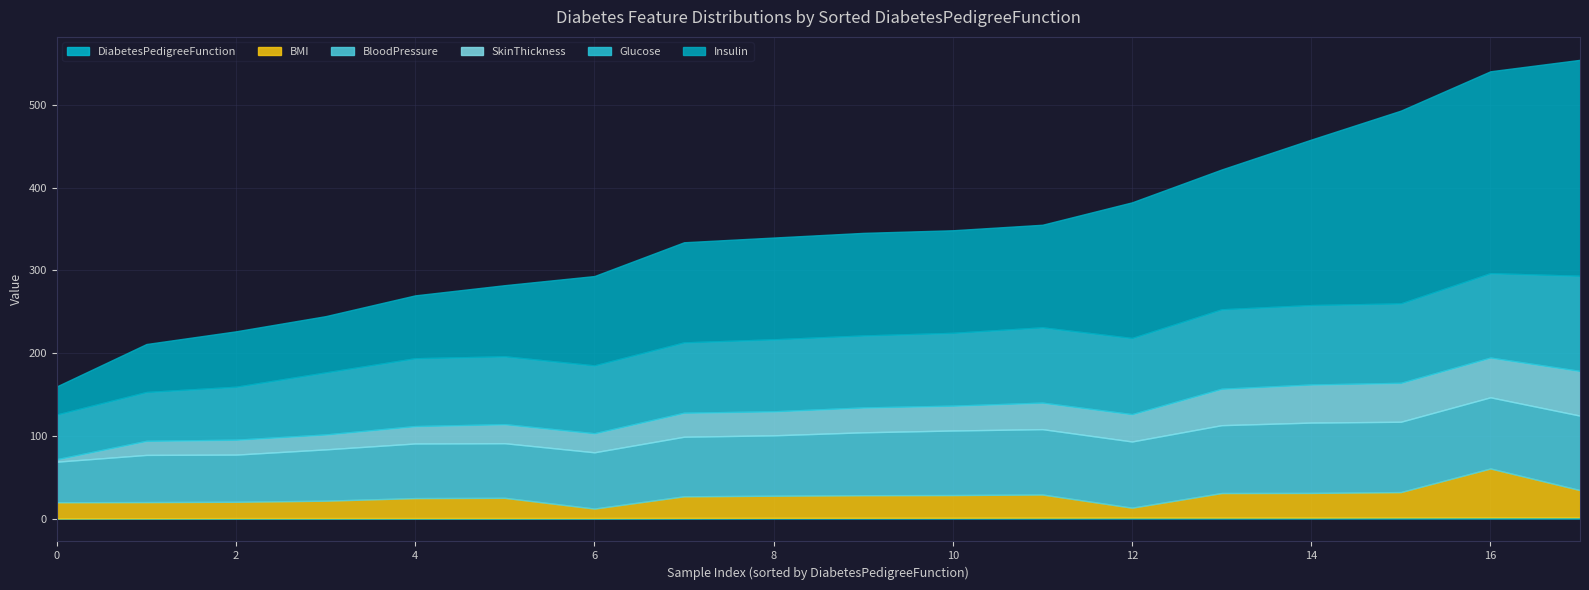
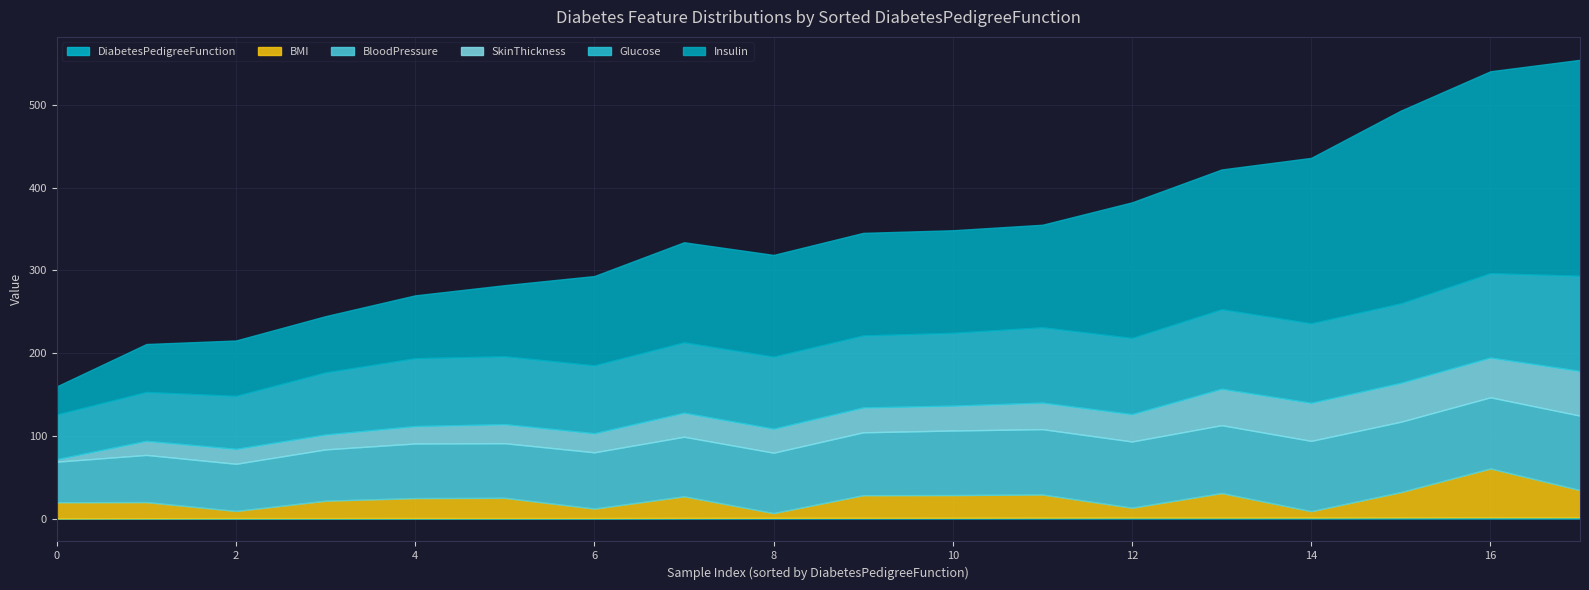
  {
    "BMI": {
      "0": 20,
-     "2": 20,
+     "2": 10,
      "4": 20,
      "6": 10,
-     "8": 30,
+     "8": 10,
      "10": 30,
      "12": 10,
-     "14": 30,
+     "14": 10,
      "16": 60
    }
  }
